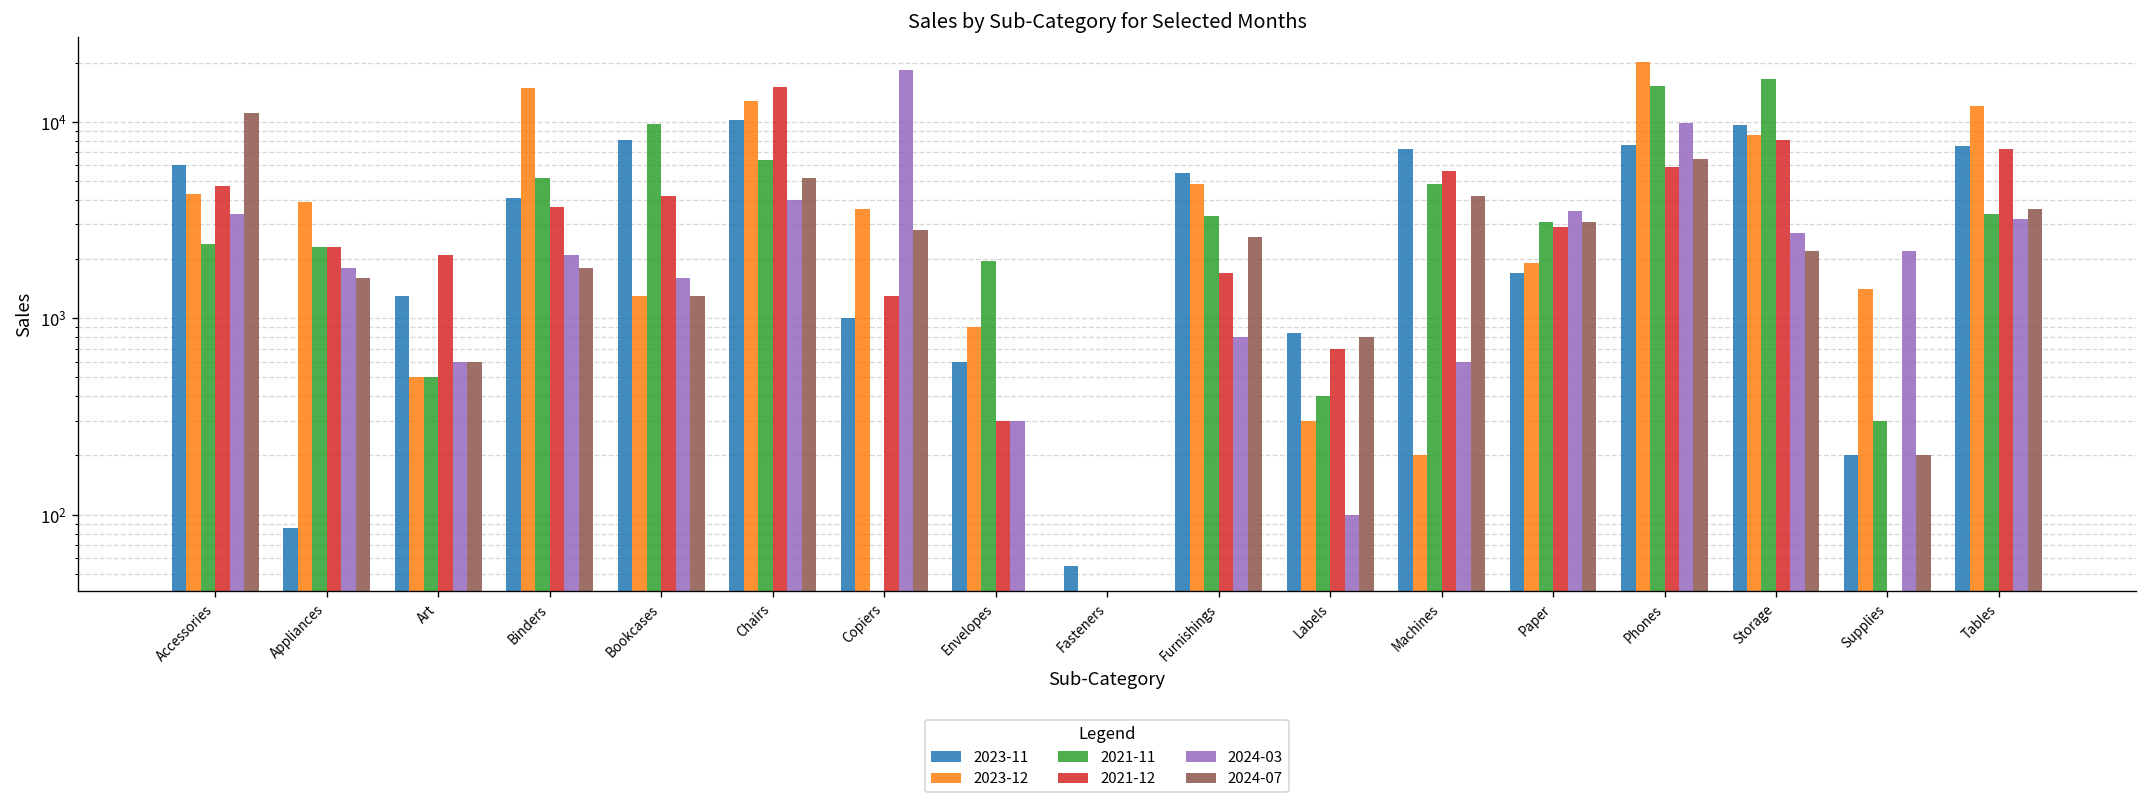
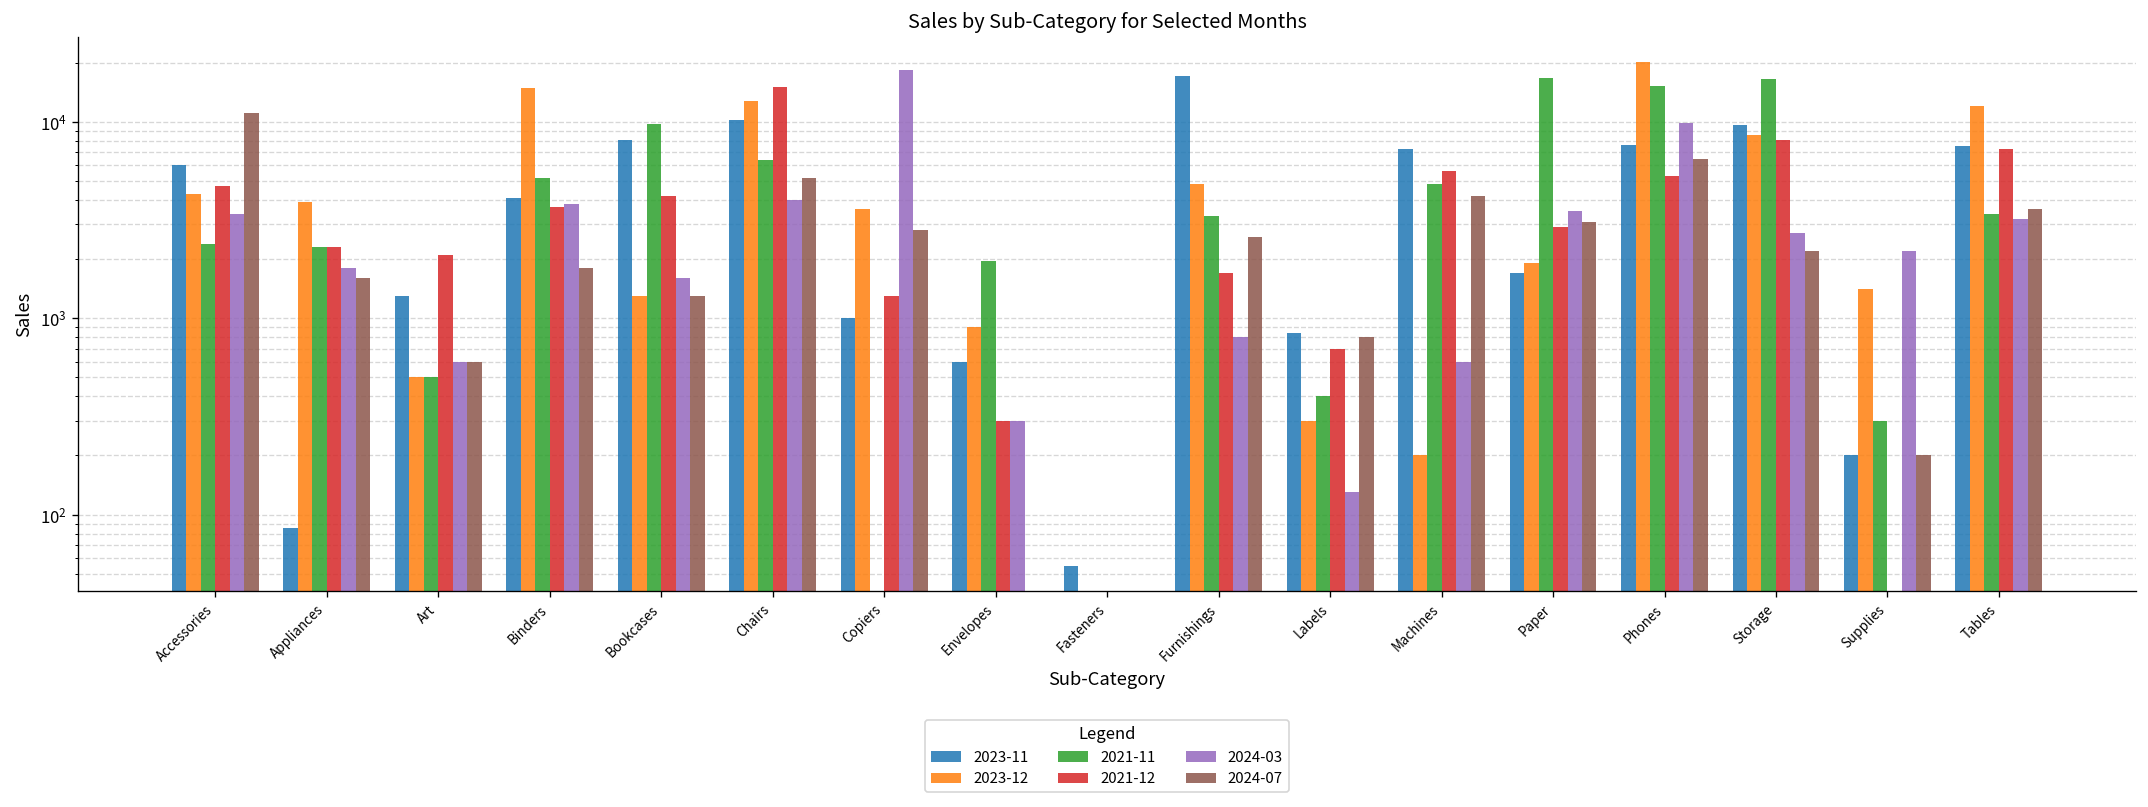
  {
    "2023-11": {
      "Accessories": 6000,
      "Appliances": 90,
      "Art": 1300,
      "Binders": 4100,
      "Bookcases": 8000,
      "Chairs": 10000,
      "Copiers": 1000,
      "Envelopes": 600,
      "Fasteners": 55,
-     "Furnishings": 5500,
+     "Furnishings": 17000,
      "Labels": 800,
      "Machines": 7000,
      "Paper": 1700,
      "Phones": 8000,
      "Storage": 10000,
      "Supplies": 200,
      "Tables": 8000
    },
    "2023-12": {
      "Accessories": 4300,
      "Appliances": 3900,
      "Art": 500,
      "Binders": 15000,
      "Bookcases": 1300,
      "Chairs": 13000,
      "Copiers": 3600,
      "Envelopes": 900,
      "Furnishings": 4800,
      "Labels": 300,
      "Machines": 200,
      "Paper": 1900,
      "Phones": 20000,
      "Storage": 9000,
      "Supplies": 1400,
      "Tables": 12000
    },
    "2021-11": {
      "Accessories": 2400,
      "Appliances": 2300,
      "Art": 500,
      "Binders": 5200,
      "Bookcases": 10000,
      "Chairs": 6400,
      "Envelopes": 2000,
      "Furnishings": 3300,
      "Labels": 400,
      "Machines": 4800,
-     "Paper": 3100,
+     "Paper": 17000,
      "Phones": 15000,
      "Storage": 17000,
      "Supplies": 300,
      "Tables": 3400
    },
    "2021-12": {
      "Accessories": 4700,
      "Appliances": 2300,
      "Art": 2100,
      "Binders": 3700,
      "Bookcases": 4200,
      "Chairs": 15000,
      "Copiers": 1300,
      "Envelopes": 300,
      "Furnishings": 1700,
      "Labels": 700,
      "Machines": 5600,
      "Paper": 2900,
-     "Phones": 5900,
+     "Phones": 5300,
      "Storage": 8000,
      "Tables": 7000
    },
    "2024-03": {
      "Accessories": 3400,
      "Appliances": 1800,
      "Art": 600,
-     "Binders": 2100,
+     "Binders": 3800,
      "Bookcases": 1600,
      "Chairs": 4000,
      "Copiers": 18000,
      "Envelopes": 300,
      "Furnishings": 800,
-     "Labels": 100,
+     "Labels": 130,
      "Machines": 600,
      "Paper": 3500,
      "Phones": 10000,
      "Storage": 2700,
      "Supplies": 2200,
      "Tables": 3200
    },
    "2024-07": {
      "Accessories": 11000,
      "Appliances": 1600,
      "Art": 600,
      "Binders": 1800,
      "Bookcases": 1300,
      "Chairs": 5200,
      "Copiers": 2800,
      "Furnishings": 2600,
      "Labels": 800,
      "Machines": 4200,
      "Paper": 3100,
      "Phones": 6500,
      "Storage": 2200,
      "Supplies": 200,
      "Tables": 3600
    }
  }
